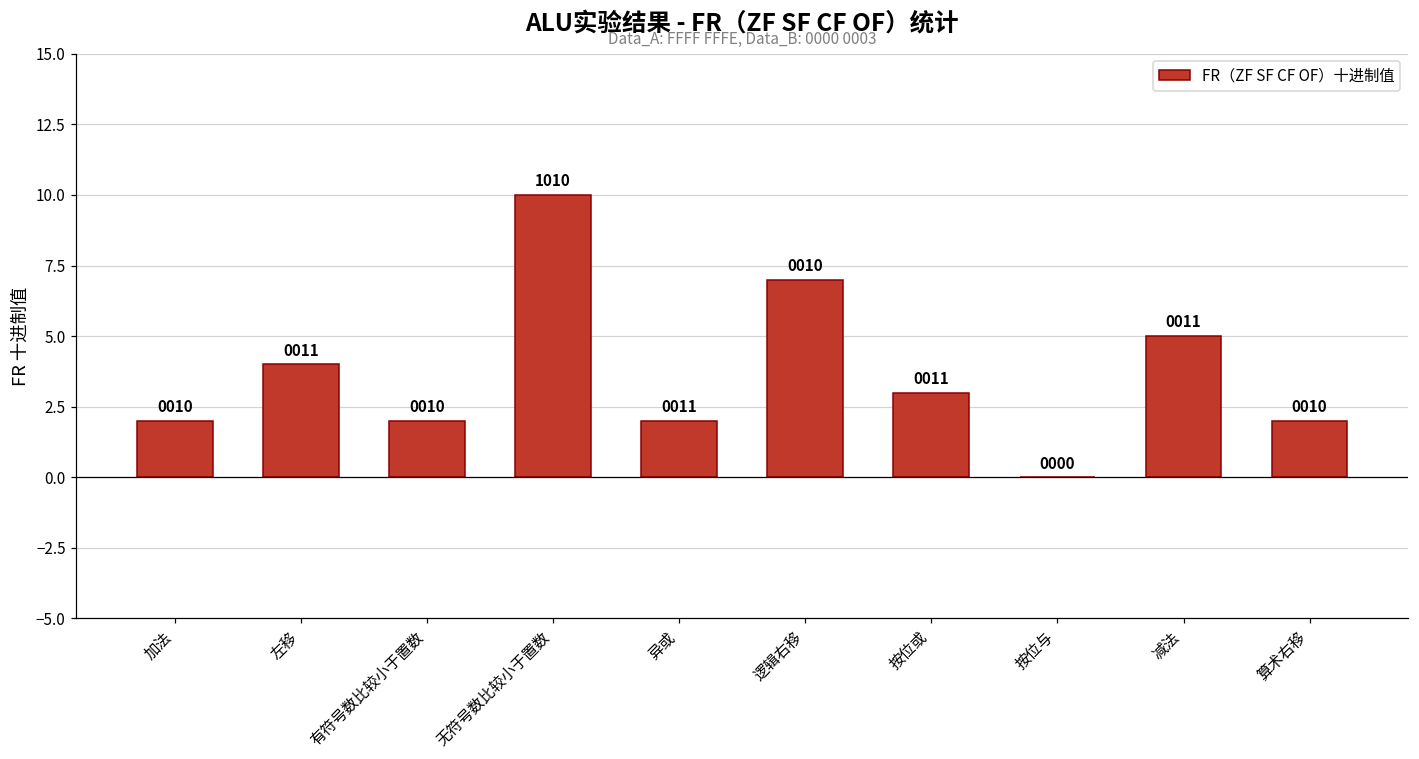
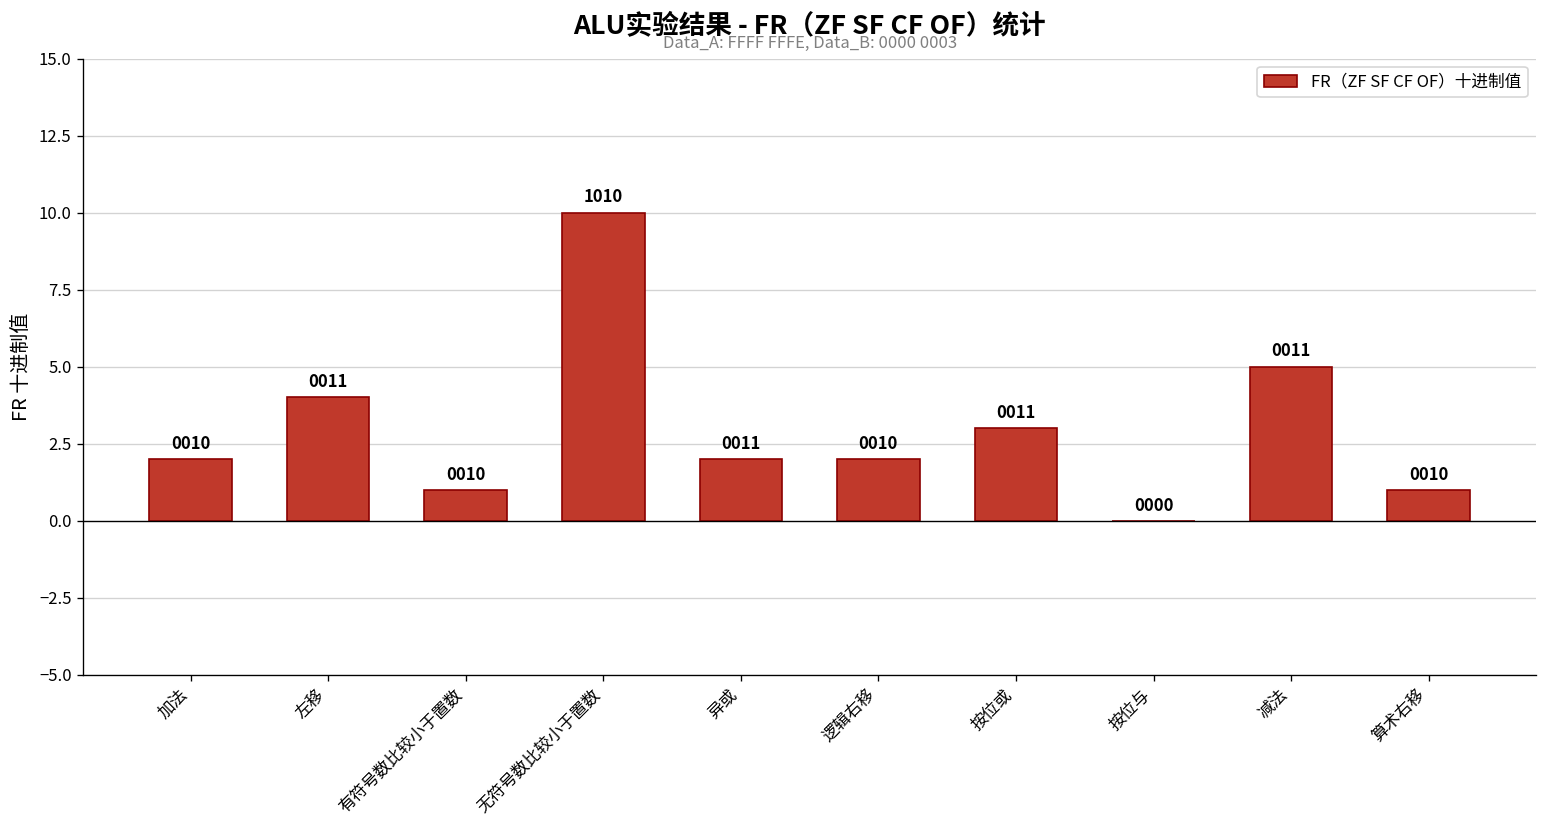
  {
-   "有符号数比较小于置数": 2,
-   "逻辑右移": 7,
-   "算术右移": 2
+   "有符号数比较小于置数": 1,
+   "逻辑右移": 2,
+   "算术右移": 1
  }
